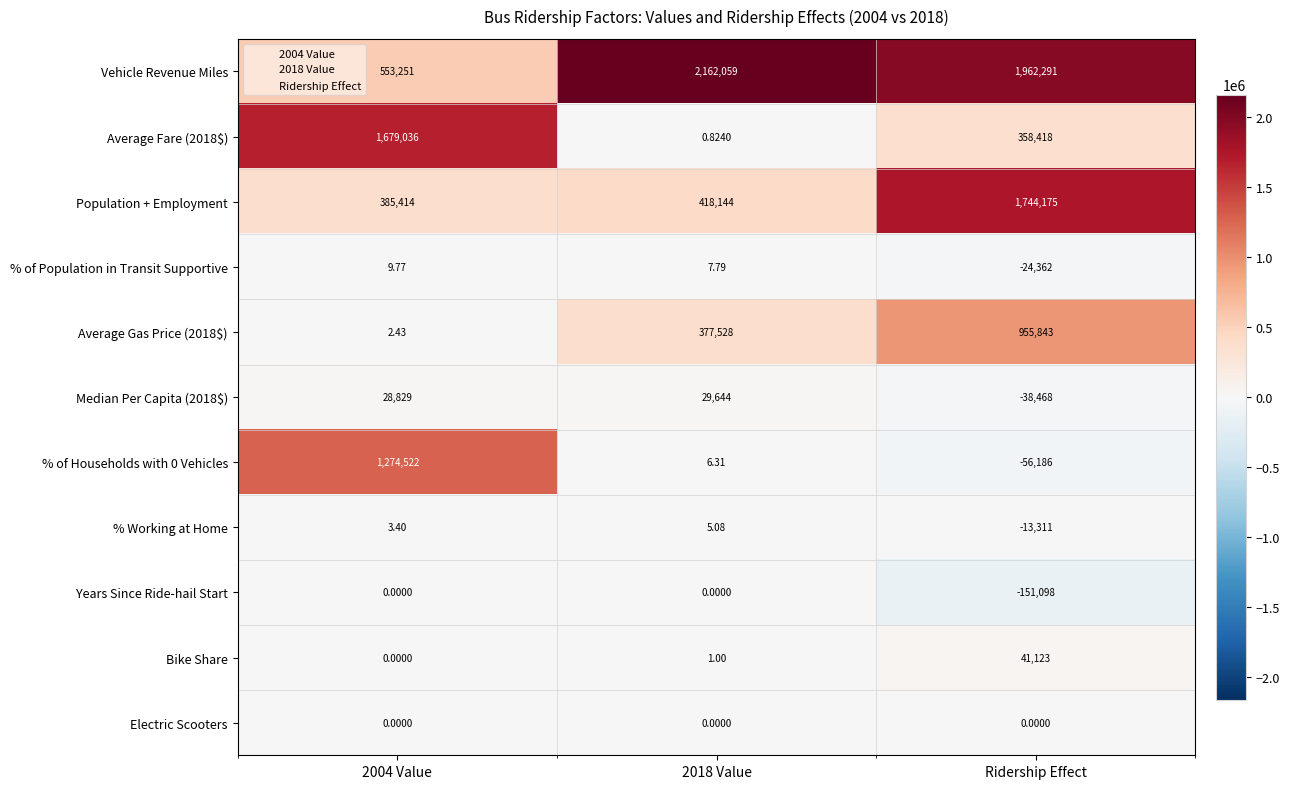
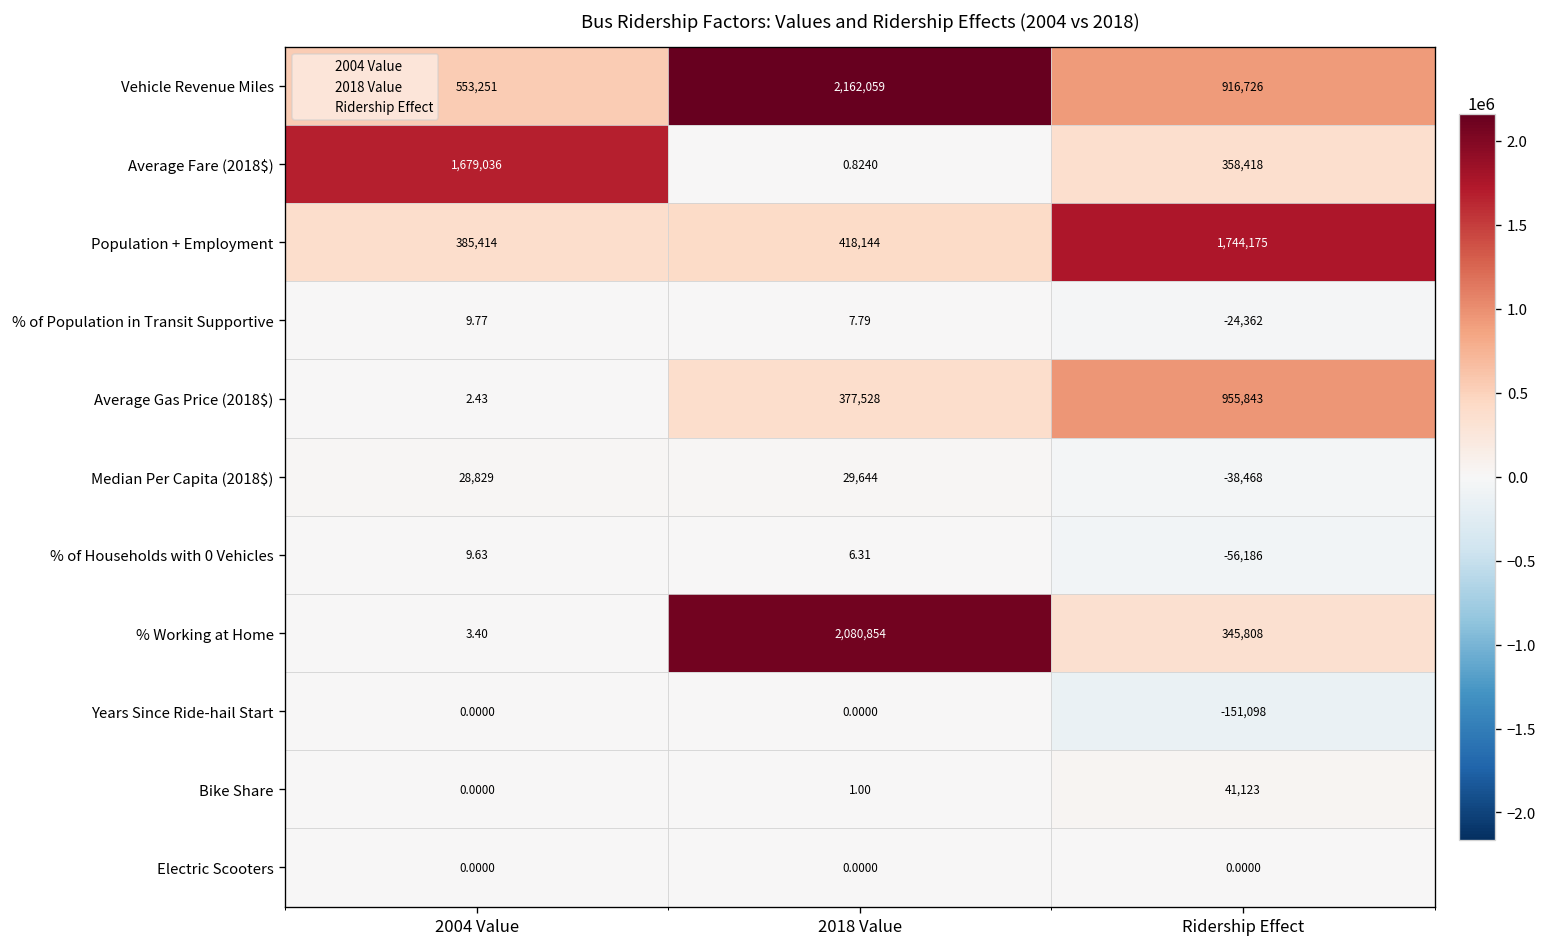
  {
    "Vehicle Revenue Miles": {
      "2004 Value": "553,251",
      "2018 Value": "2,162,059",
-     "Ridership Effect": "1,962,291"
+     "Ridership Effect": "916,726"
    },
    "Average Fare (2018$)": {
      "2004 Value": "1,679,036",
      "2018 Value": "0.8240",
      "Ridership Effect": "358,418"
    },
    "Population + Employment": {
      "2004 Value": "385,414",
      "2018 Value": "418,144",
      "Ridership Effect": "1,744,175"
    },
    "% of Population in Transit Supportive": {
      "2004 Value": "9.77",
      "2018 Value": "7.79",
      "Ridership Effect": "-24,362"
    },
    "Average Gas Price (2018$)": {
      "2004 Value": "2.43",
      "2018 Value": "377,528",
      "Ridership Effect": "955,843"
    },
    "Median Per Capita (2018$)": {
      "2004 Value": "28,829",
      "2018 Value": "29,644",
      "Ridership Effect": "-38,468"
    },
    "% of Households with 0 Vehicles": {
-     "2004 Value": "1,274,522",
+     "2004 Value": "9.63",
      "2018 Value": "6.31",
      "Ridership Effect": "-56,186"
    },
    "% Working at Home": {
      "2004 Value": "3.40",
-     "2018 Value": "5.08",
-     "Ridership Effect": "-13,311"
+     "2018 Value": "2,080,854",
+     "Ridership Effect": "345,808"
    },
    "Years Since Ride-hail Start": {
      "2004 Value": "0.0000",
      "2018 Value": "0.0000",
      "Ridership Effect": "-151,098"
    },
    "Bike Share": {
      "2004 Value": "0.0000",
      "2018 Value": "1.00",
      "Ridership Effect": "41,123"
    },
    "Electric Scooters": {
      "2004 Value": "0.0000",
      "2018 Value": "0.0000",
      "Ridership Effect": "0.0000"
    }
  }
